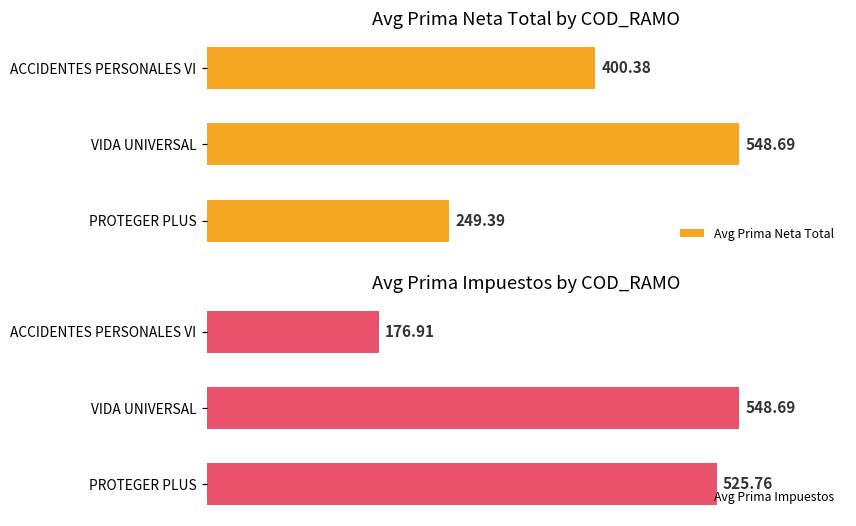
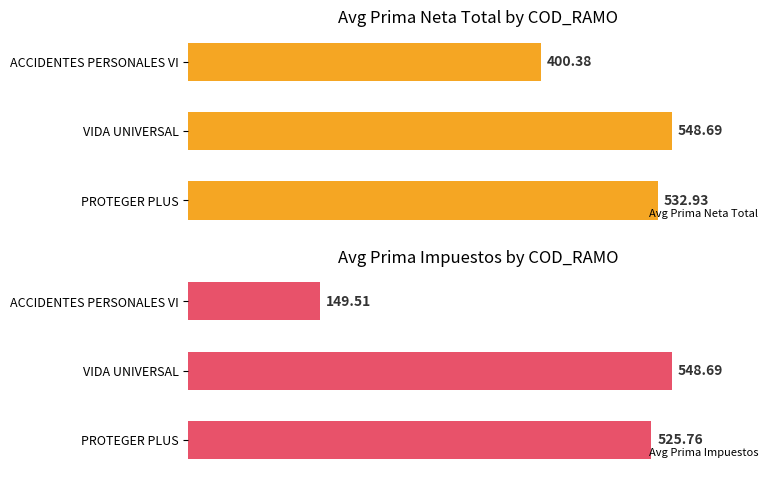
  {
    "Avg Prima Neta Total by COD_RAMO": {
      "ACCIDENTES PERSONALES VI": 400.38,
      "VIDA UNIVERSAL": 548.69,
-     "PROTEGER PLUS": 249.39
+     "PROTEGER PLUS": 532.93
    },
    "Avg Prima Impuestos by COD_RAMO": {
-     "ACCIDENTES PERSONALES VI": 176.91,
+     "ACCIDENTES PERSONALES VI": 149.51,
      "VIDA UNIVERSAL": 548.69,
      "PROTEGER PLUS": 525.76
    }
  }
